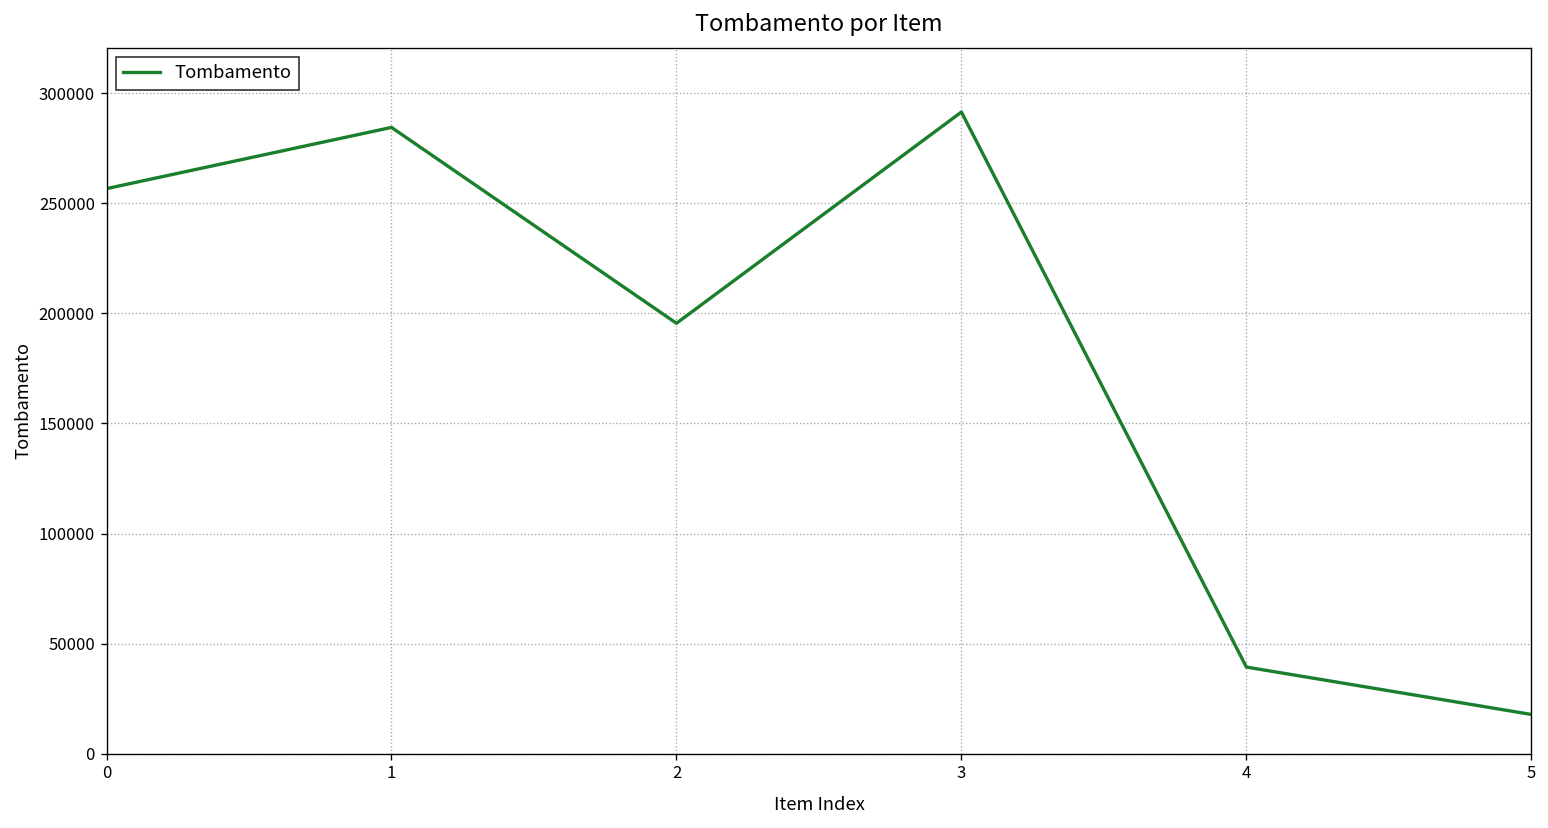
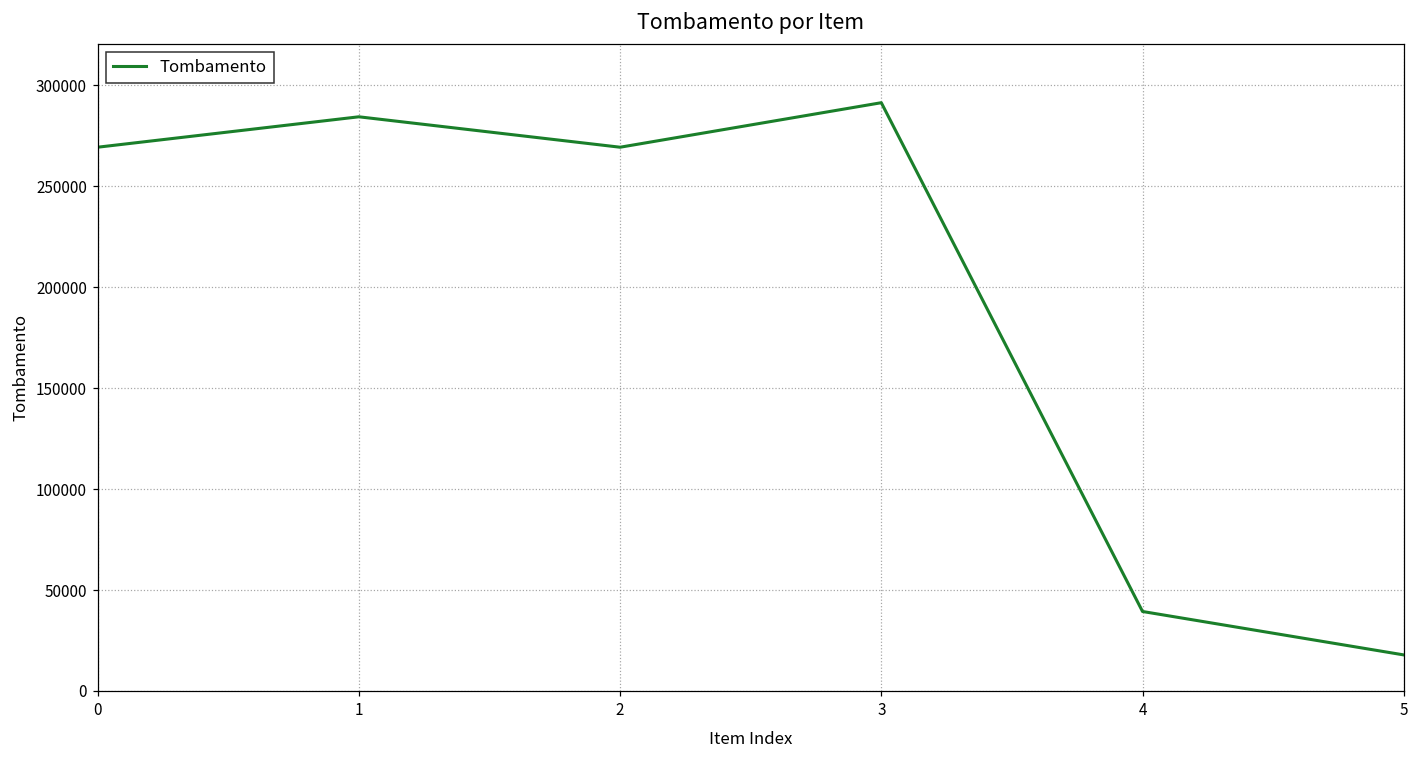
  {
-   "0": 257000,
+   "0": 269000,
    "1": 284000,
-   "2": 196000,
+   "2": 269000,
    "3": 291000,
    "4": 39000,
    "5": 18000
  }
